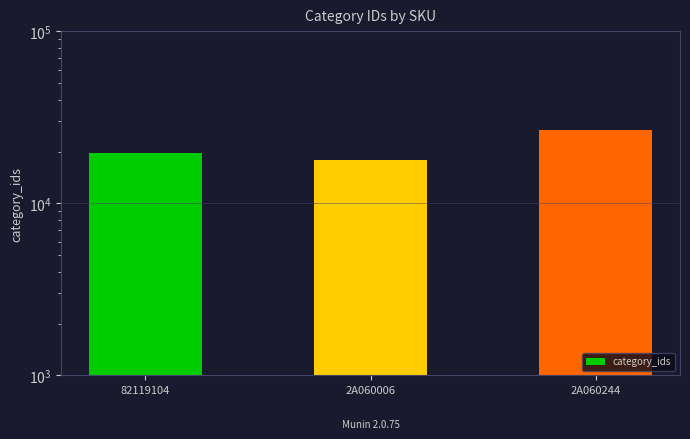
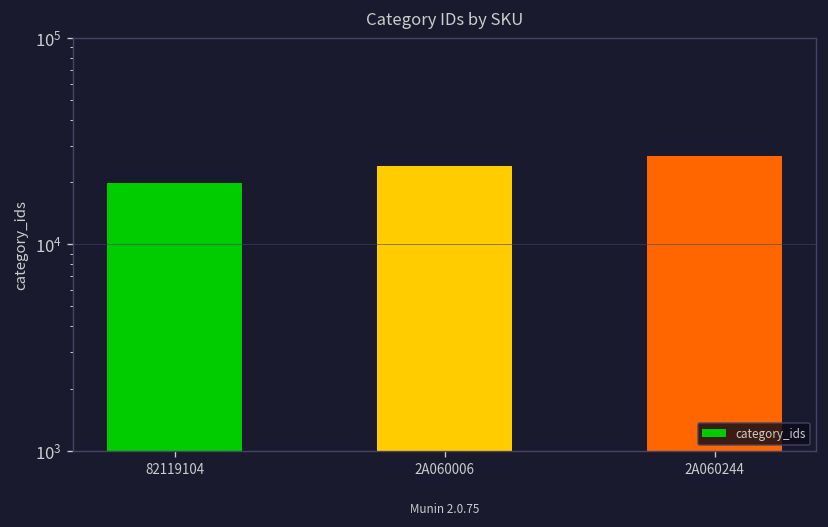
  {
    "82119104": 20000,
-   "2A060006": 18000,
+   "2A060006": 24000,
    "2A060244": 27000
  }
